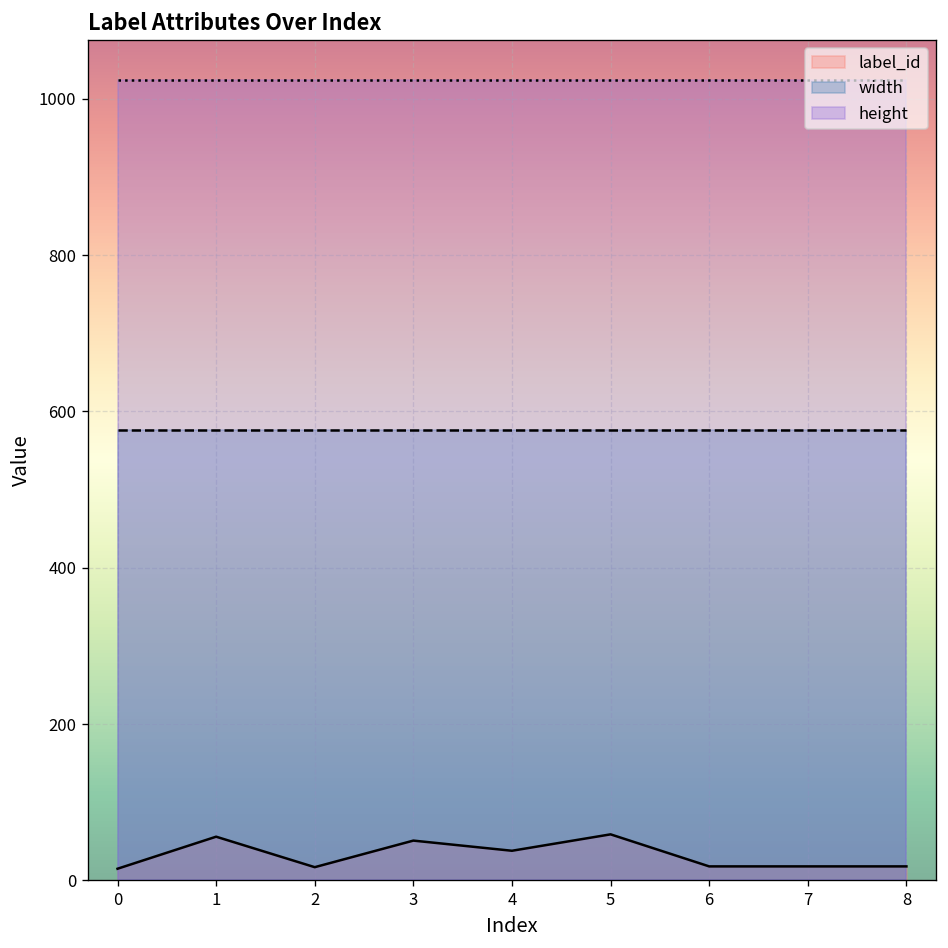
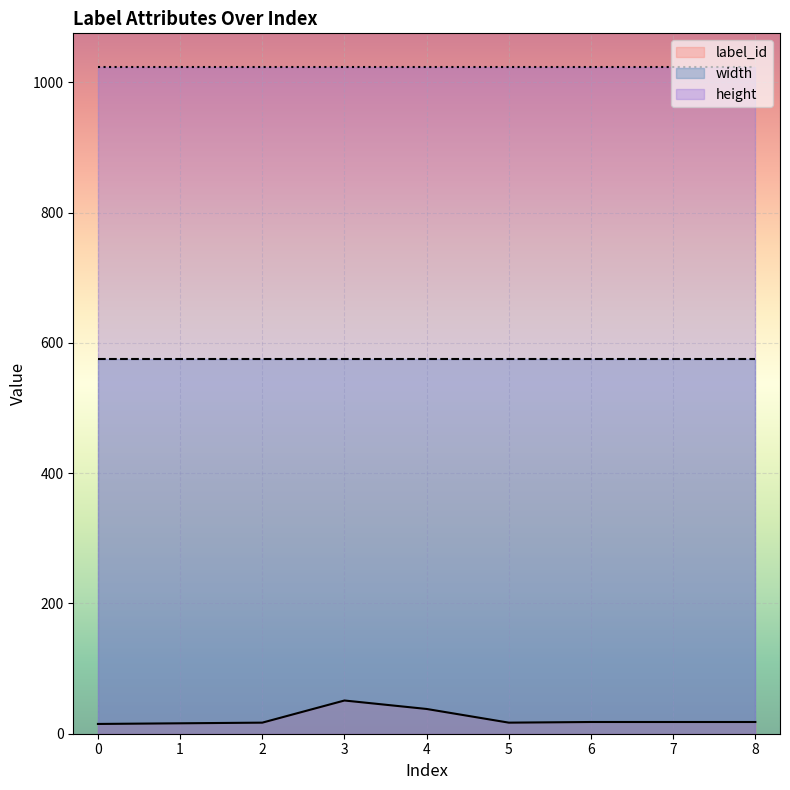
  {
    "label_id": {
      "0": 20,
-     "1": 60,
+     "1": 20,
      "2": 20,
      "3": 50,
      "4": 40,
-     "5": 60,
+     "5": 20,
      "6": 20,
      "7": 20,
      "8": 20
    }
  }
